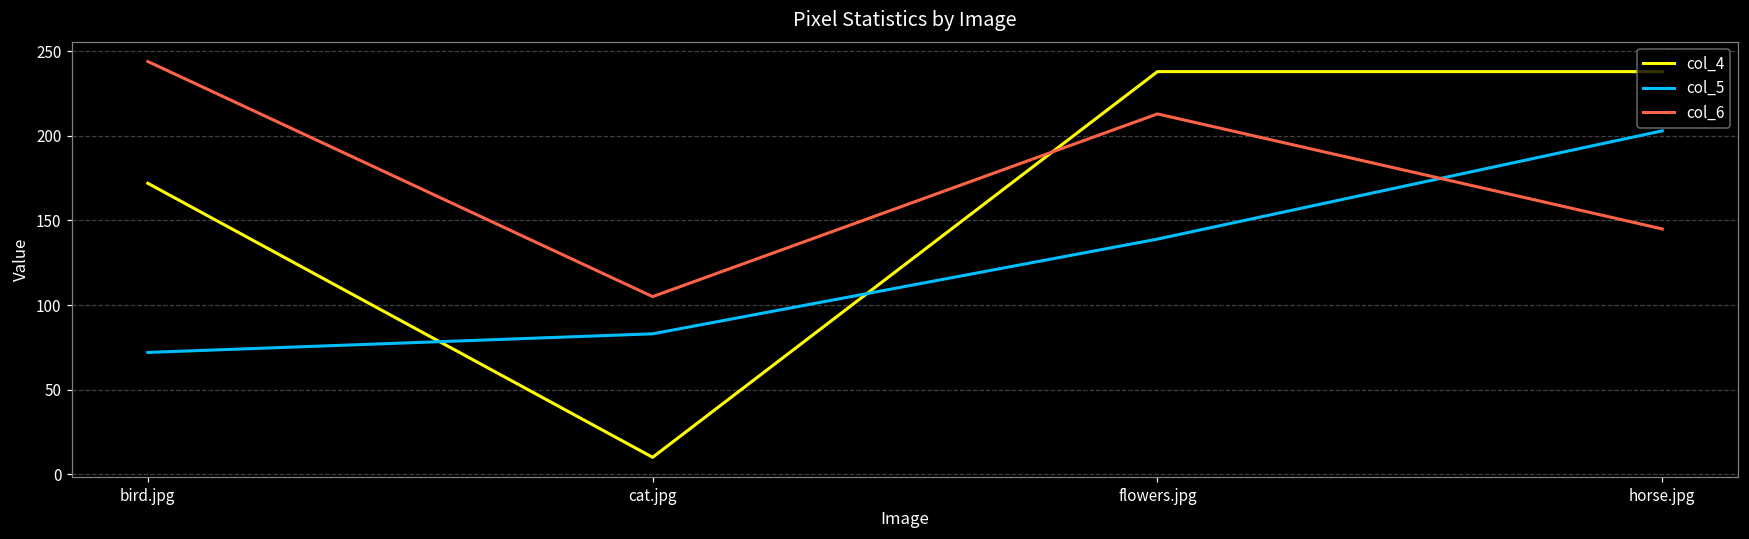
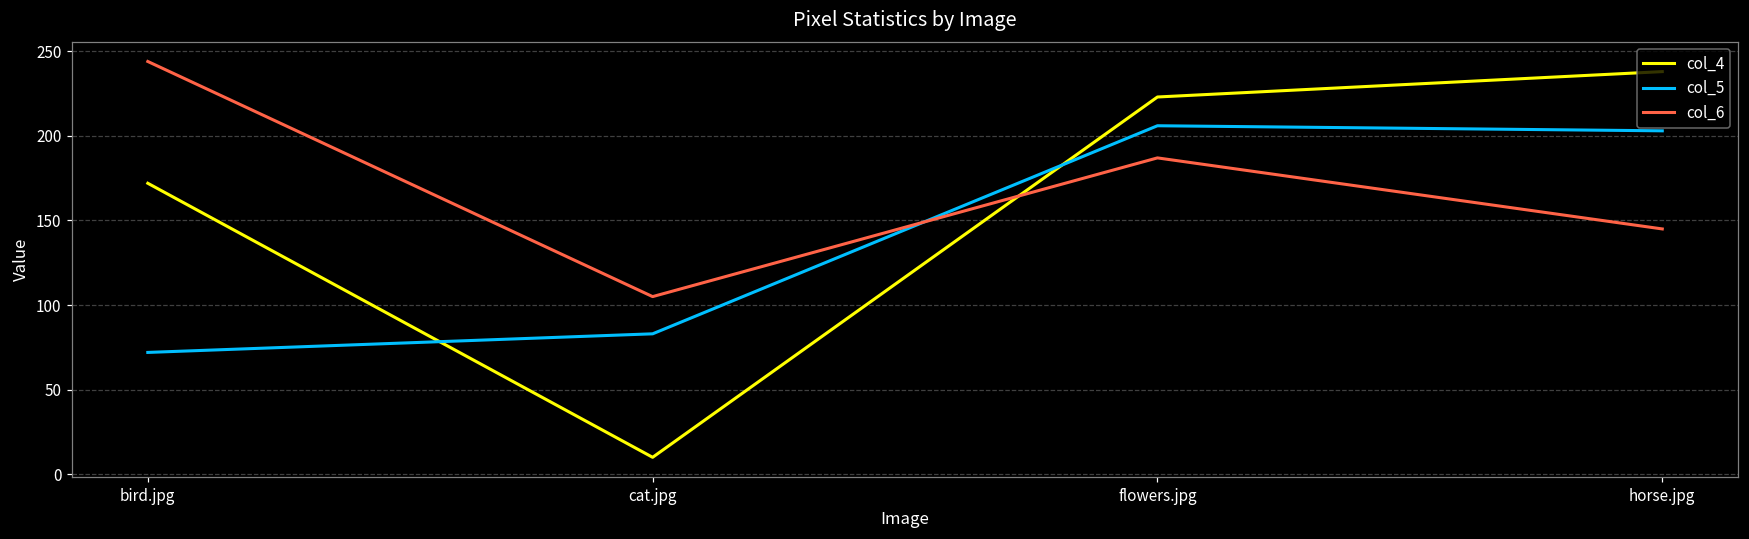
  {
    "col_4": {
      "bird.jpg": 172,
      "cat.jpg": 10,
-     "flowers.jpg": 238
+     "flowers.jpg": 223
    },
    "col_5": {
      "bird.jpg": 72,
      "cat.jpg": 83,
-     "flowers.jpg": 139,
+     "flowers.jpg": 206,
      "horse.jpg": 203
    },
    "col_6": {
      "bird.jpg": 244,
      "cat.jpg": 105,
-     "flowers.jpg": 213,
+     "flowers.jpg": 187,
      "horse.jpg": 145
    }
  }
